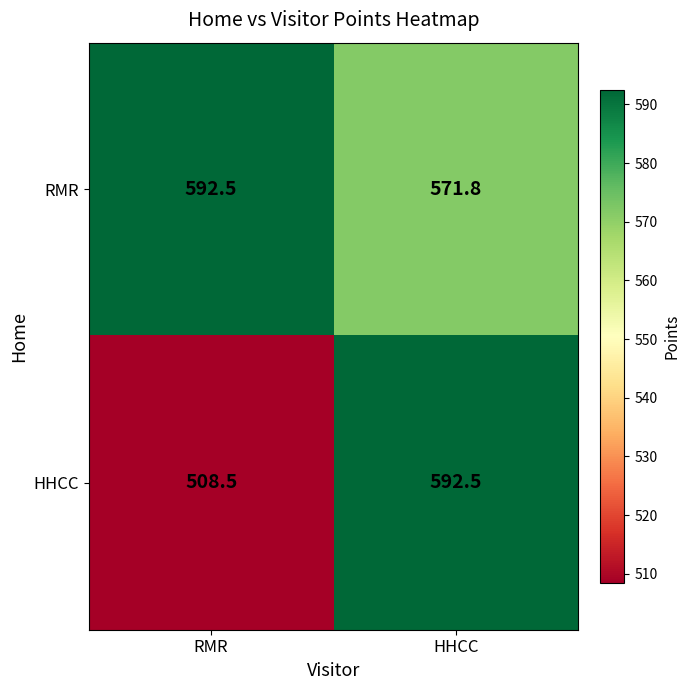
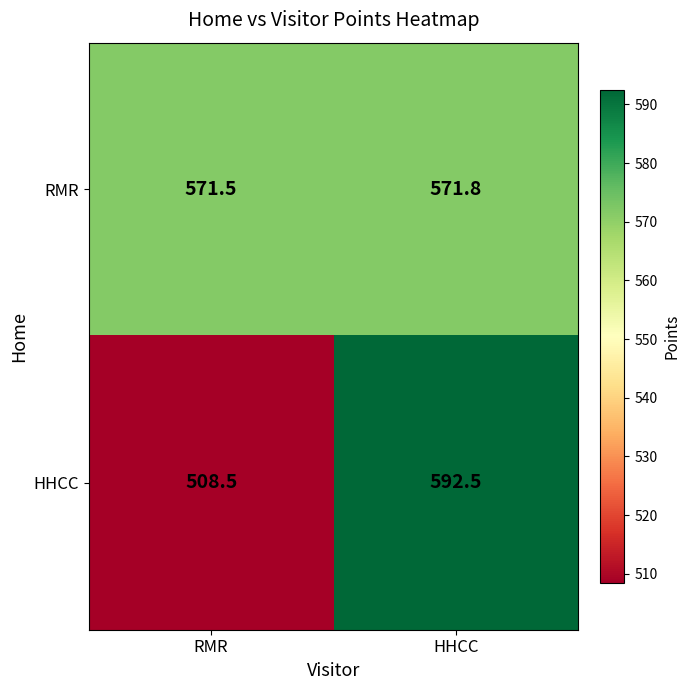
  {
    "RMR": {
-     "RMR": 592.5,
+     "RMR": 571.5,
      "HHCC": 571.8
    },
    "HHCC": {
      "RMR": 508.5,
      "HHCC": 592.5
    }
  }
